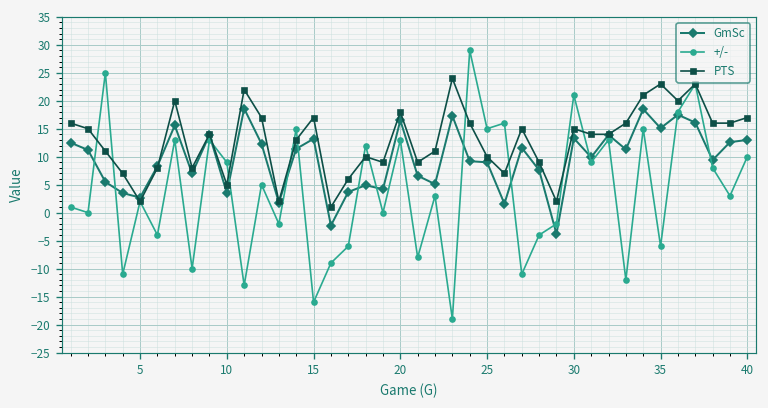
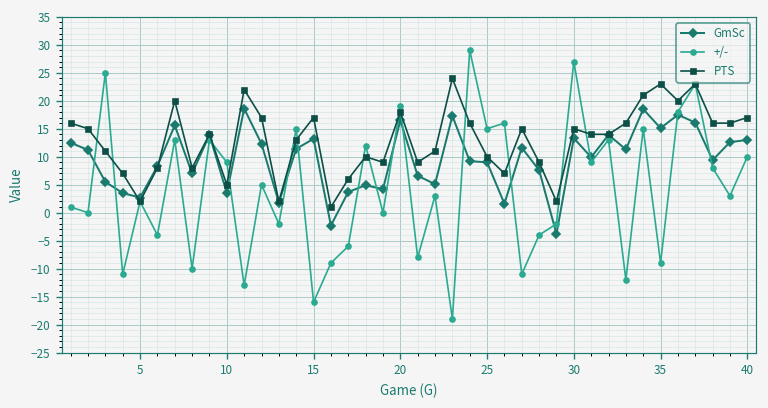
  {
    "+/-": {
      "10": 9,
      "15": -16,
-     "20": 13,
+     "20": 19,
      "25": 15,
-     "30": 21,
-     "35": -6,
+     "30": 27,
+     "35": -9,
      "40": 10
    }
  }
